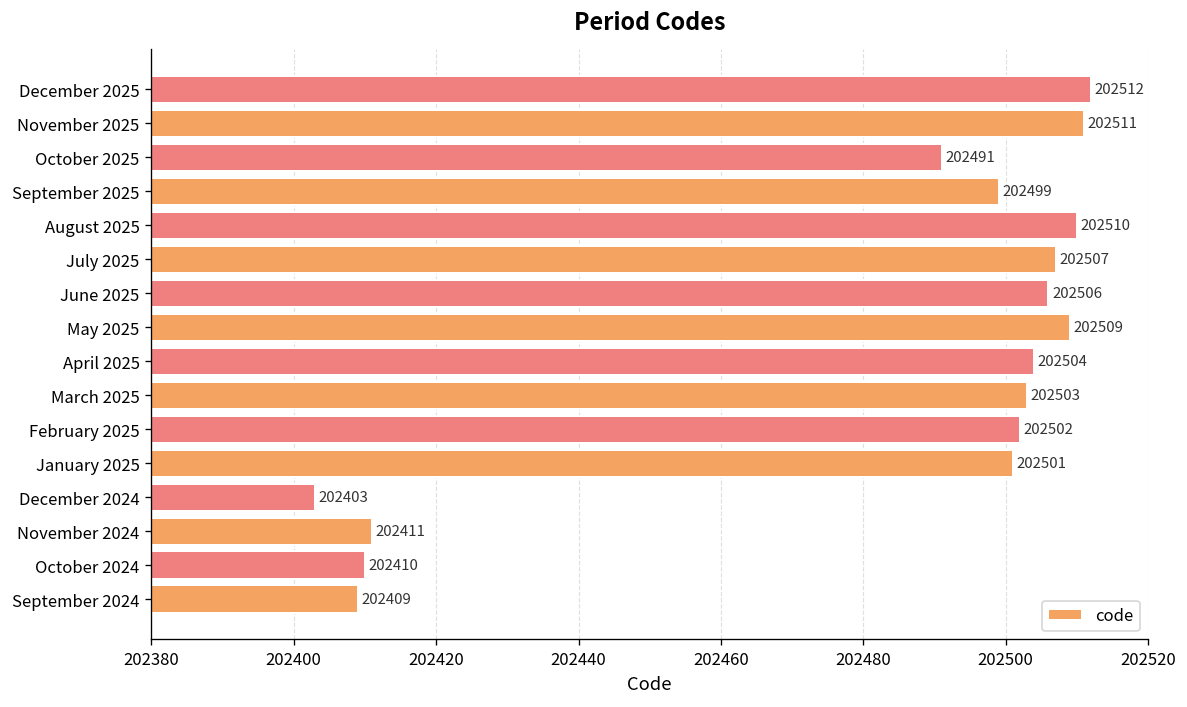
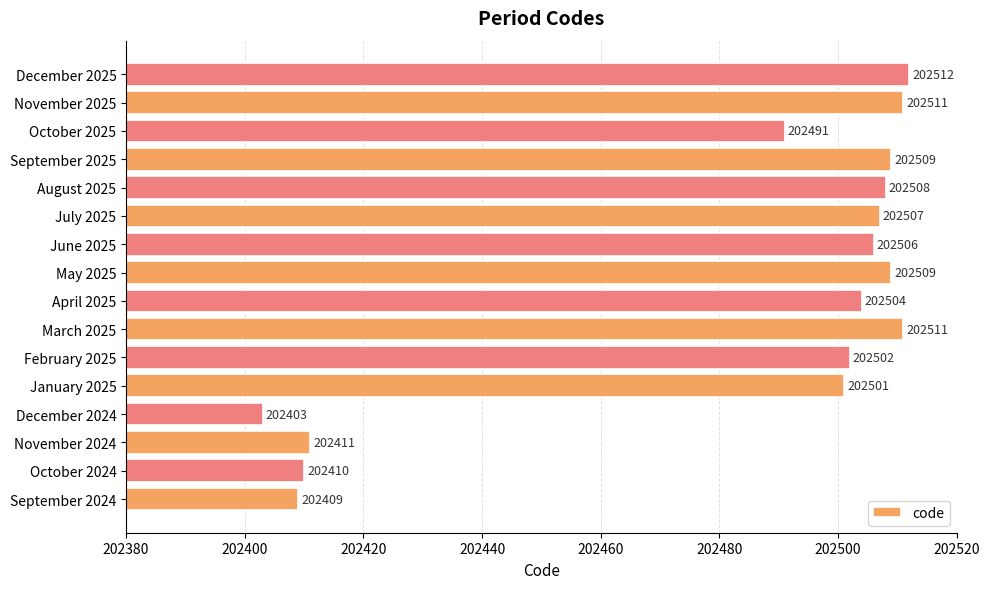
  {
    "December 2025": 202512,
    "November 2025": 202511,
    "October 2025": 202491,
-   "September 2025": 202499,
-   "August 2025": 202510,
+   "September 2025": 202509,
+   "August 2025": 202508,
    "July 2025": 202507,
    "June 2025": 202506,
    "May 2025": 202509,
    "April 2025": 202504,
-   "March 2025": 202503,
+   "March 2025": 202511,
    "February 2025": 202502,
    "January 2025": 202501,
    "December 2024": 202403,
    "November 2024": 202411,
    "October 2024": 202410,
    "September 2024": 202409
  }
